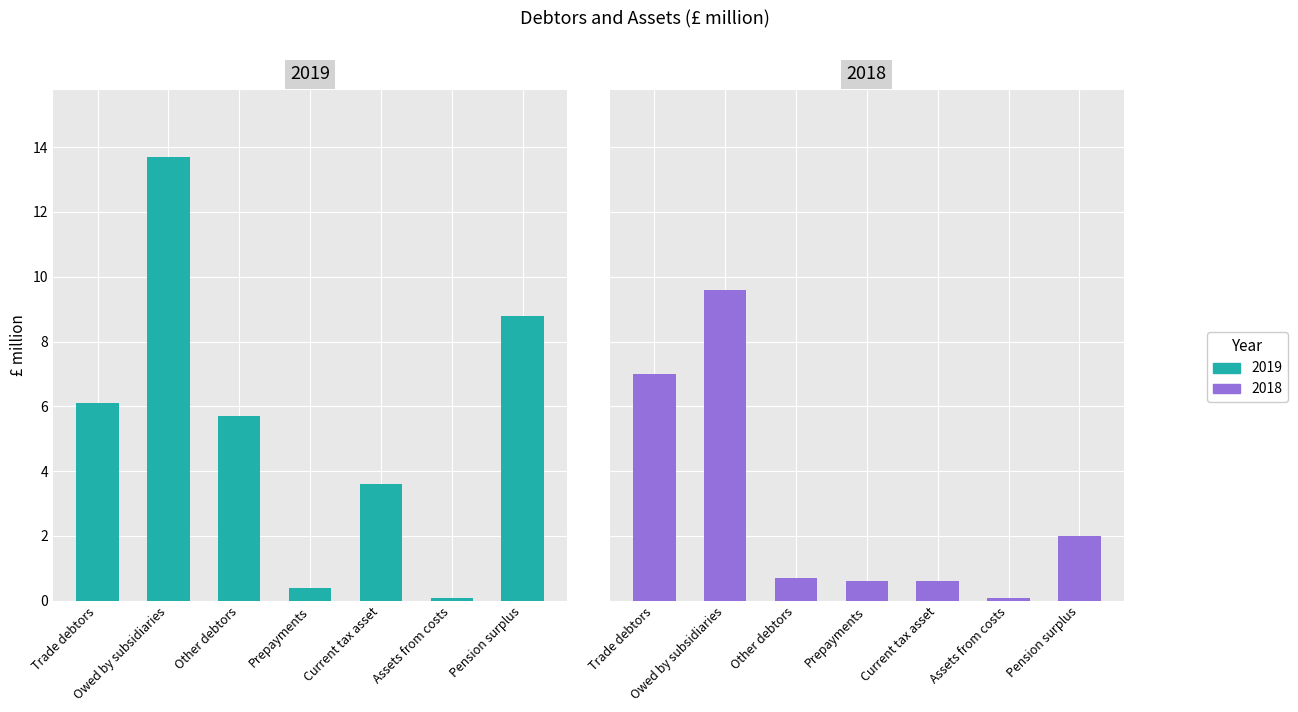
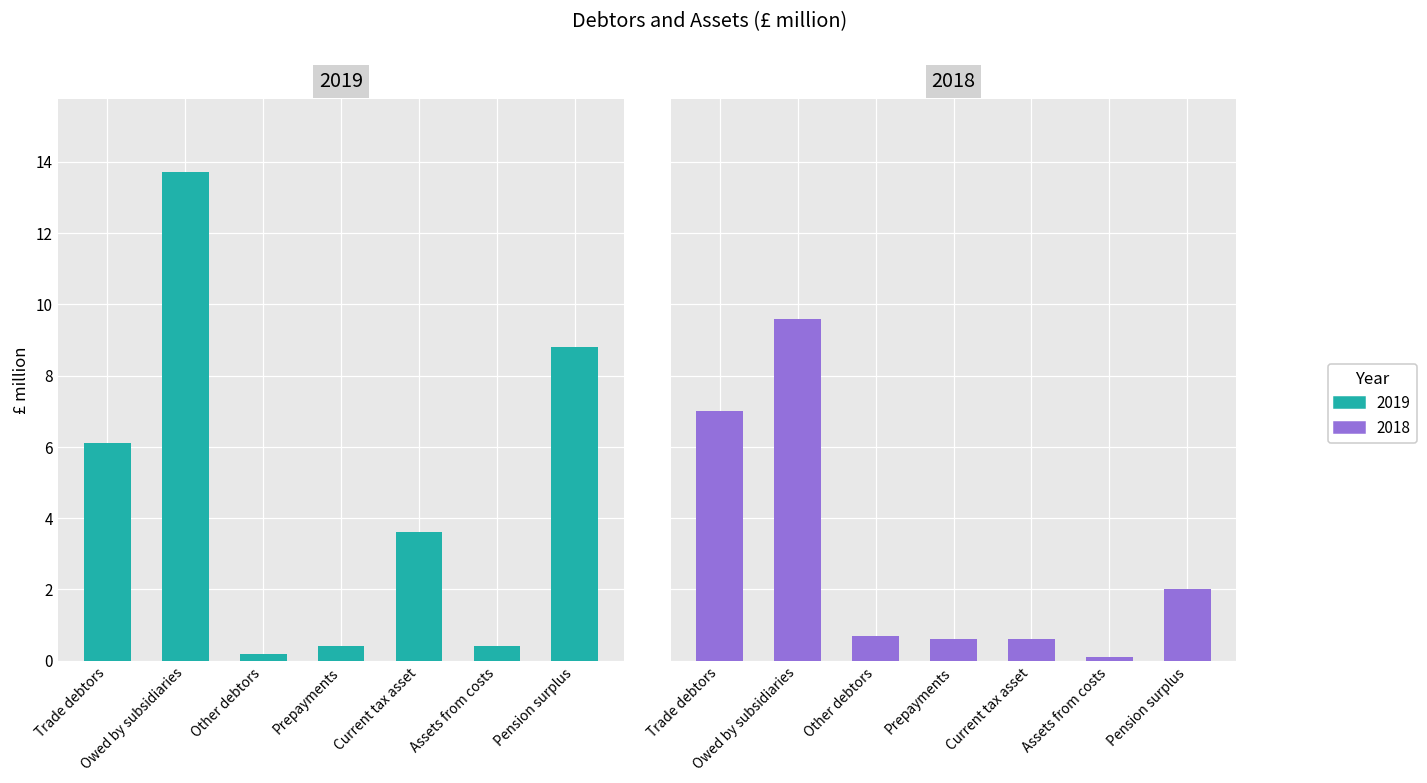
  {
    "2019": {
      "Trade debtors": 6.1,
      "Owed by subsidiaries": 13.7,
-     "Other debtors": 5.7,
+     "Other debtors": 0.2,
      "Prepayments": 0.4,
      "Current tax asset": 3.6,
-     "Assets from costs": 0.1,
+     "Assets from costs": 0.4,
      "Pension surplus": 8.8
    }
  }
